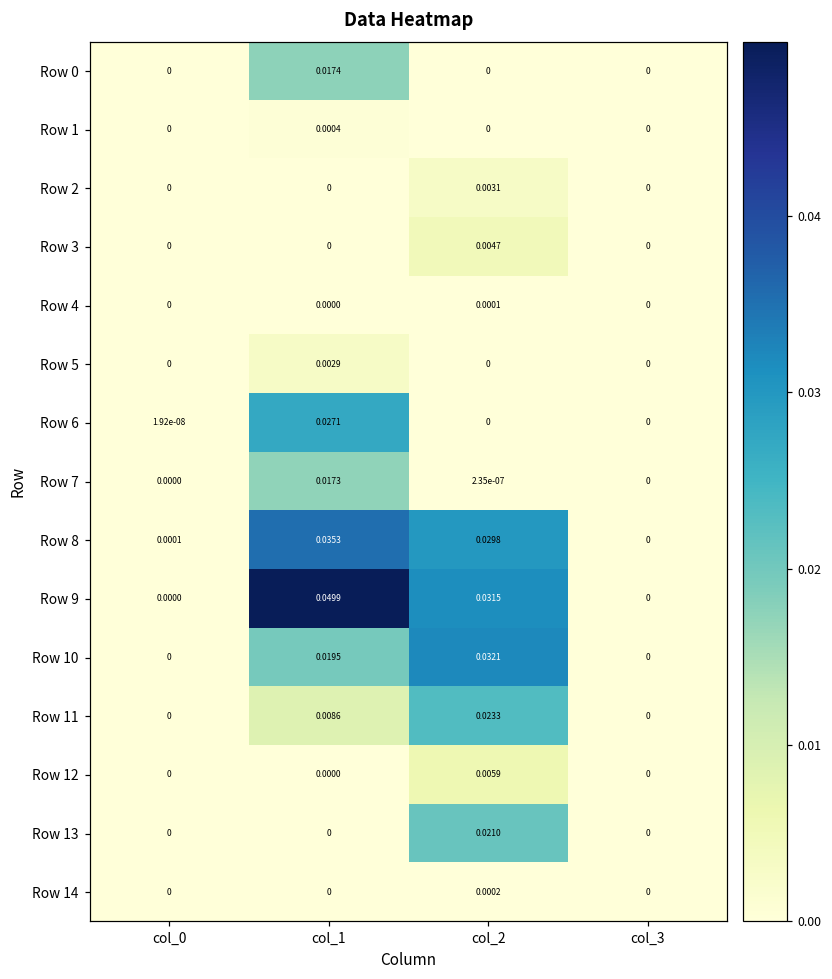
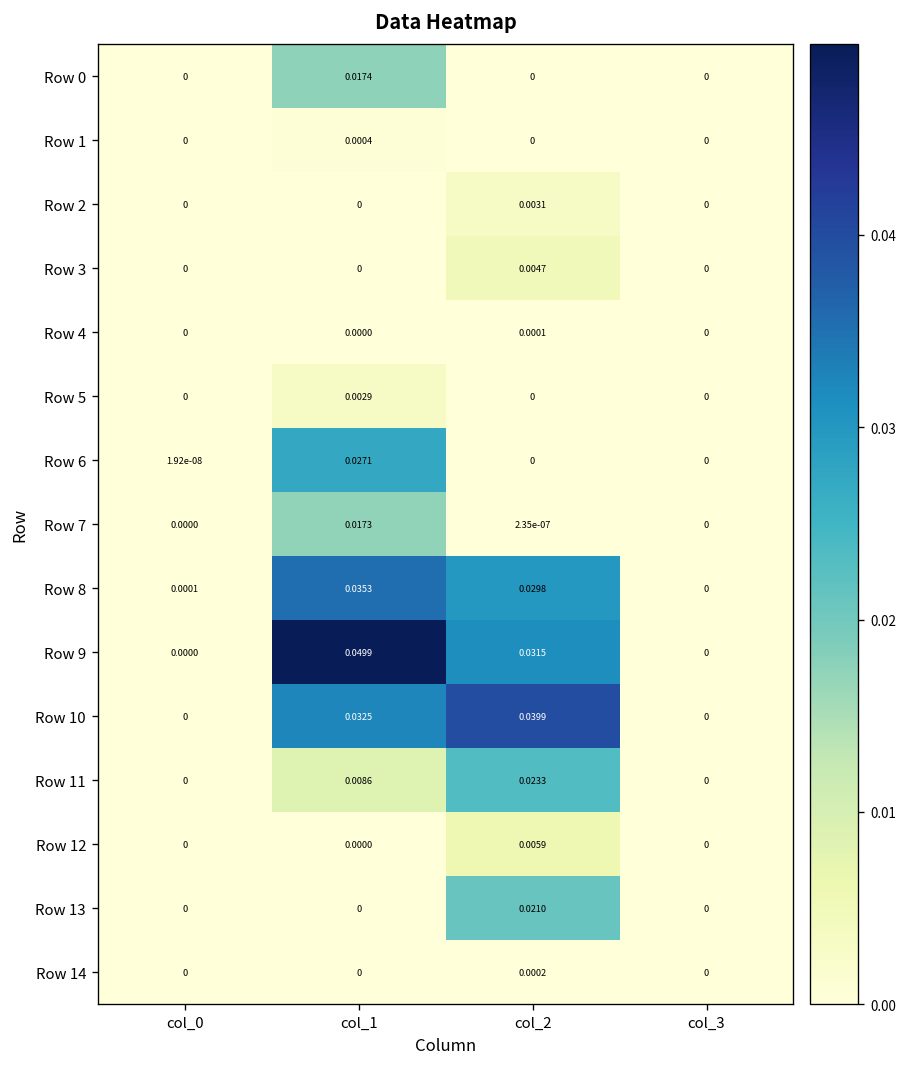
  {
    "Row 0": {
      "col_0": "0",
      "col_1": "0.0174",
      "col_2": "0",
      "col_3": "0"
    },
    "Row 1": {
      "col_0": "0",
      "col_1": "0.0004",
      "col_2": "0",
      "col_3": "0"
    },
    "Row 2": {
      "col_0": "0",
      "col_1": "0",
      "col_2": "0.0031",
      "col_3": "0"
    },
    "Row 3": {
      "col_0": "0",
      "col_1": "0",
      "col_2": "0.0047",
      "col_3": "0"
    },
    "Row 4": {
      "col_0": "0",
      "col_1": "0.0000",
      "col_2": "0.0001",
      "col_3": "0"
    },
    "Row 5": {
      "col_0": "0",
      "col_1": "0.0029",
      "col_2": "0",
      "col_3": "0"
    },
    "Row 6": {
      "col_0": "1.92e-08",
      "col_1": "0.0271",
      "col_2": "0",
      "col_3": "0"
    },
    "Row 7": {
      "col_0": "0.0000",
      "col_1": "0.0173",
      "col_2": "2.35e-07",
      "col_3": "0"
    },
    "Row 8": {
      "col_0": "0.0001",
      "col_1": "0.0353",
      "col_2": "0.0298",
      "col_3": "0"
    },
    "Row 9": {
      "col_0": "0.0000",
      "col_1": "0.0499",
      "col_2": "0.0315",
      "col_3": "0"
    },
    "Row 10": {
      "col_0": "0",
-     "col_1": "0.0195",
-     "col_2": "0.0321",
+     "col_1": "0.0325",
+     "col_2": "0.0399",
      "col_3": "0"
    },
    "Row 11": {
      "col_0": "0",
      "col_1": "0.0086",
      "col_2": "0.0233",
      "col_3": "0"
    },
    "Row 12": {
      "col_0": "0",
      "col_1": "0.0000",
      "col_2": "0.0059",
      "col_3": "0"
    },
    "Row 13": {
      "col_0": "0",
      "col_1": "0",
      "col_2": "0.0210",
      "col_3": "0"
    },
    "Row 14": {
      "col_0": "0",
      "col_1": "0",
      "col_2": "0.0002",
      "col_3": "0"
    }
  }
